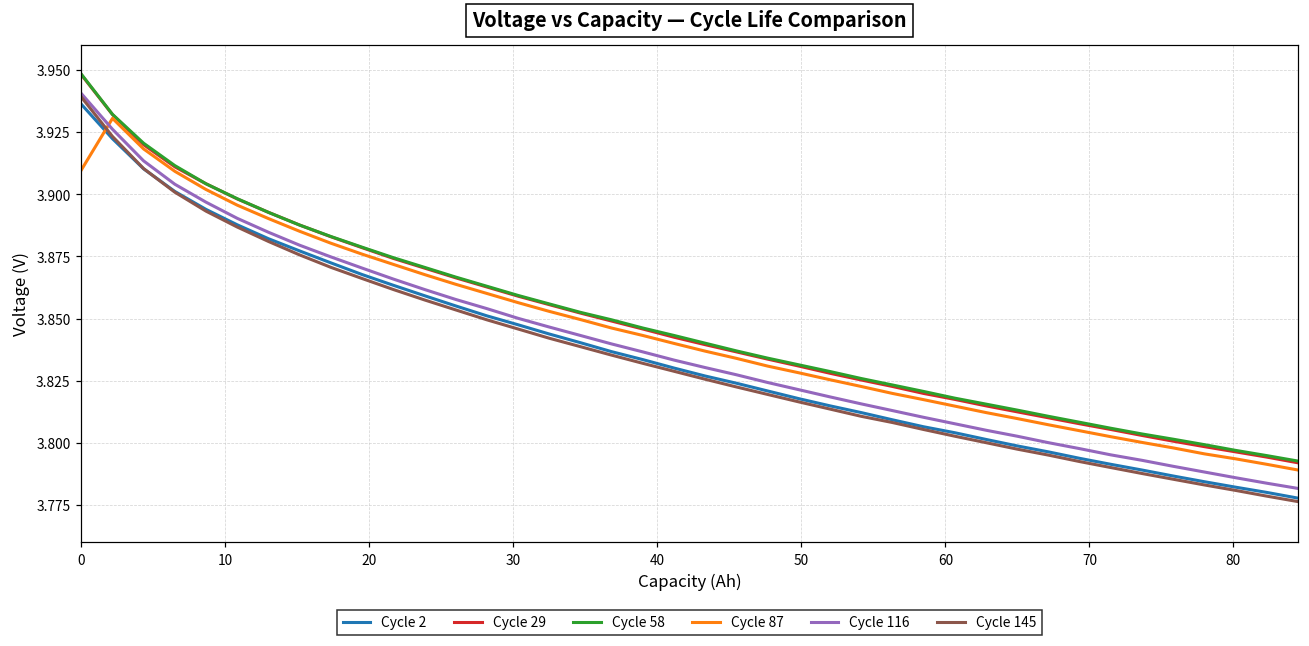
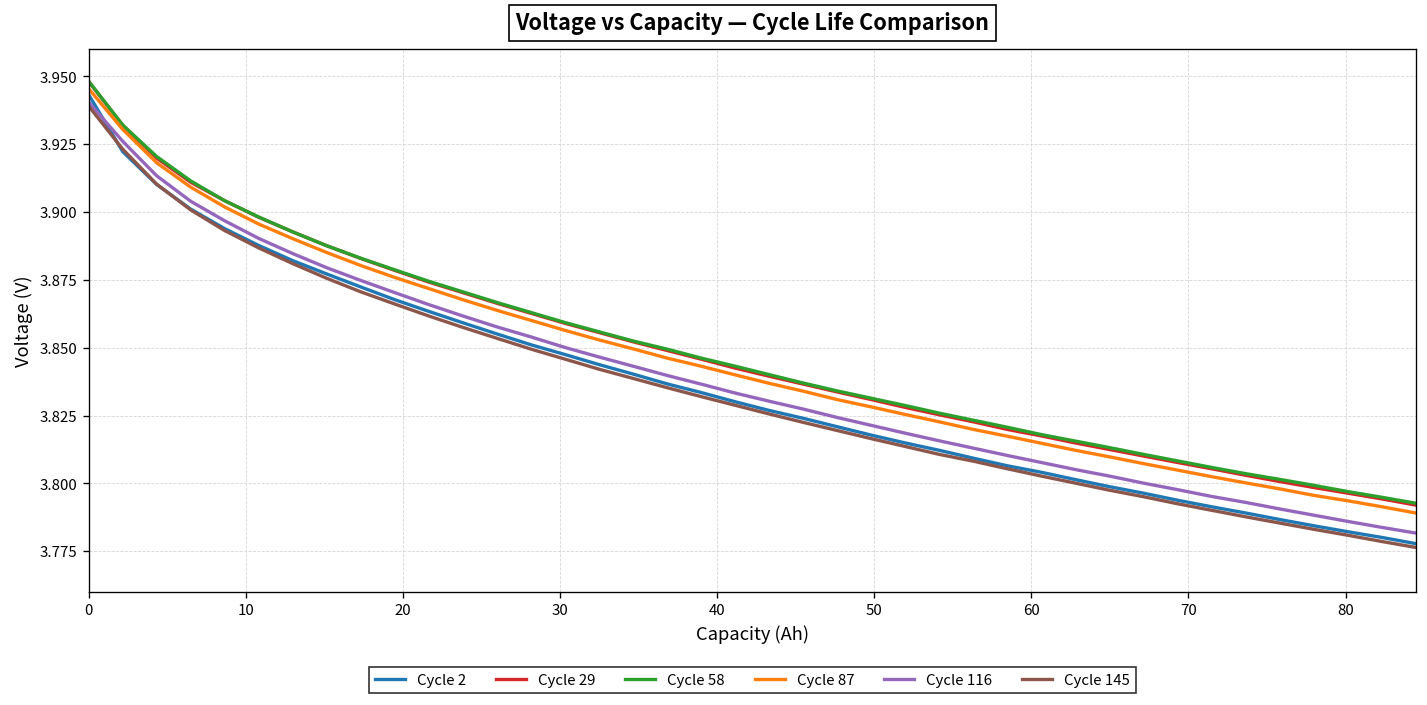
  {
    "Cycle 2": {
-     "0": 3.936
+     "0": 3.943
    },
    "Cycle 87": {
-     "0": 3.910
+     "0": 3.946
    },
    "Cycle 116": {
      "0": 3.941
    },
    "Cycle 145": {
      "0": 3.939
    }
  }
